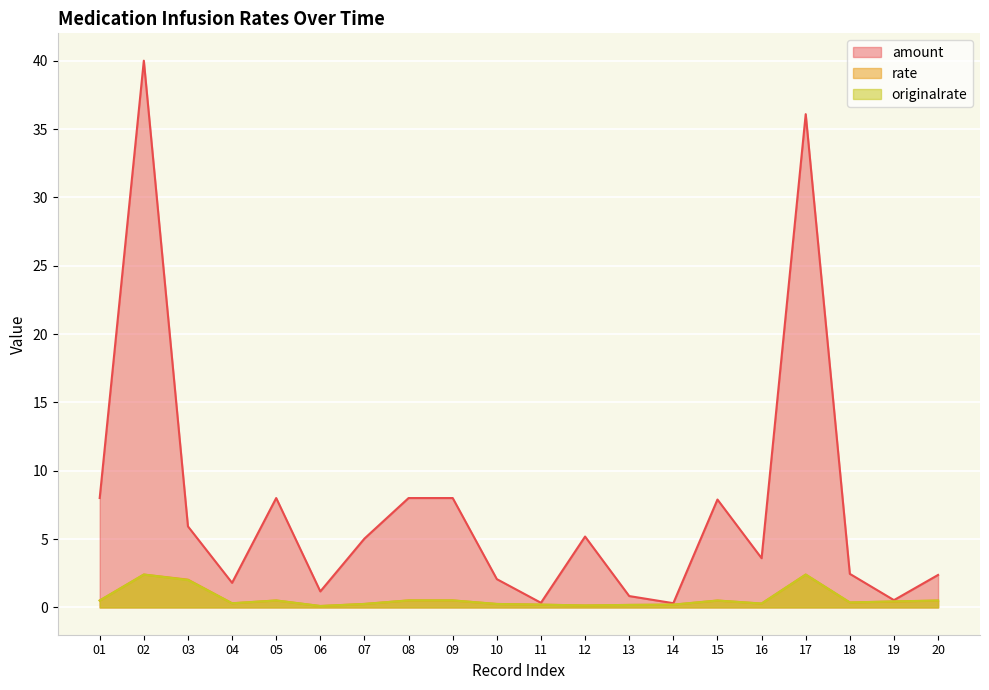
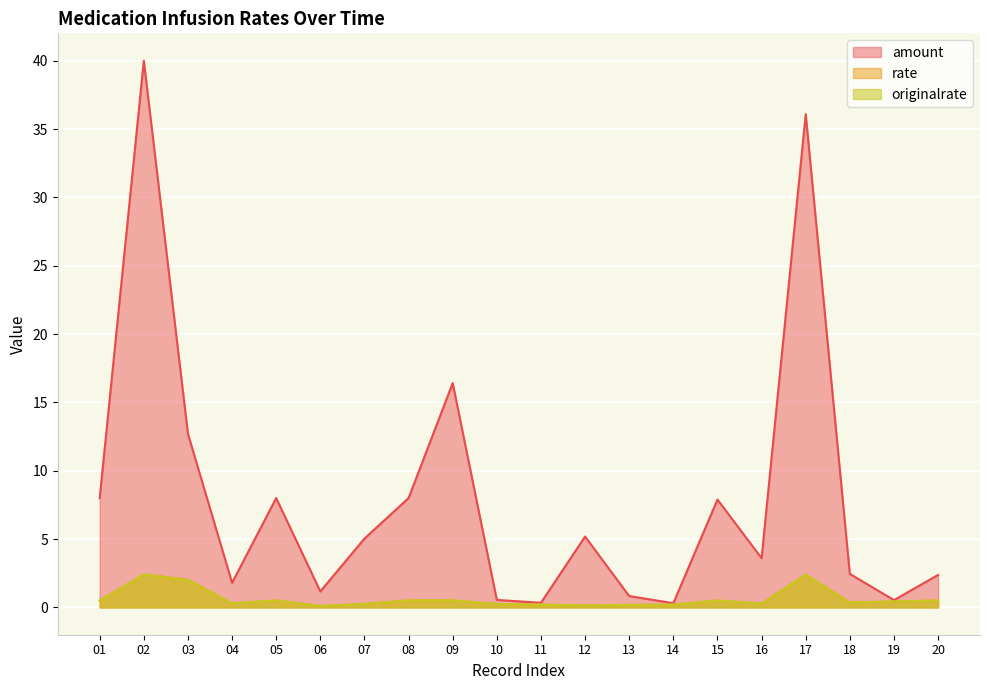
  {
    "amount": {
      "01": 8.0,
      "02": 40.0,
-     "03": 5.9,
+     "03": 12.7,
      "04": 1.8,
      "05": 8.0,
      "06": 1.2,
      "07": 5.0,
      "08": 8.0,
-     "09": 8.0,
-     "10": 2.1,
+     "09": 16.4,
+     "10": 0.5,
      "12": 5.2,
      "13": 0.8,
      "15": 7.9,
      "16": 3.6,
      "17": 36.1,
      "18": 2.5,
      "20": 2.4
    }
  }
